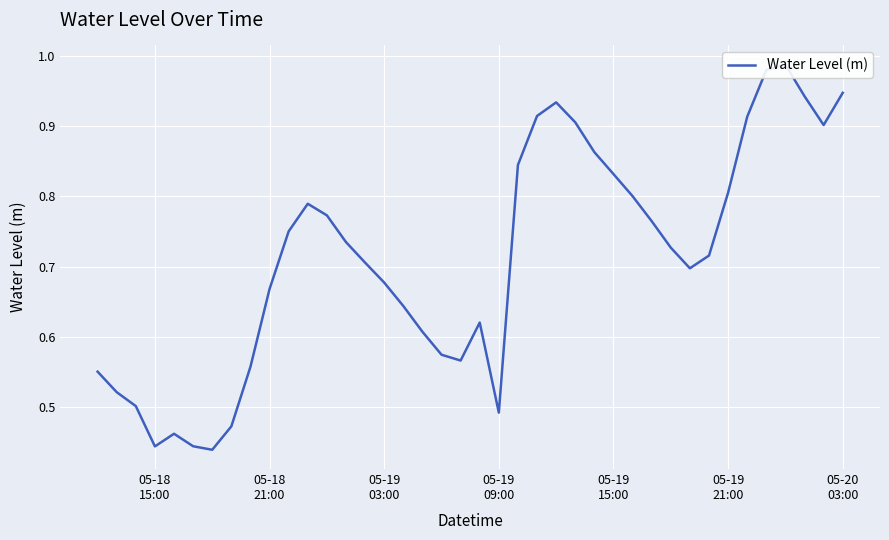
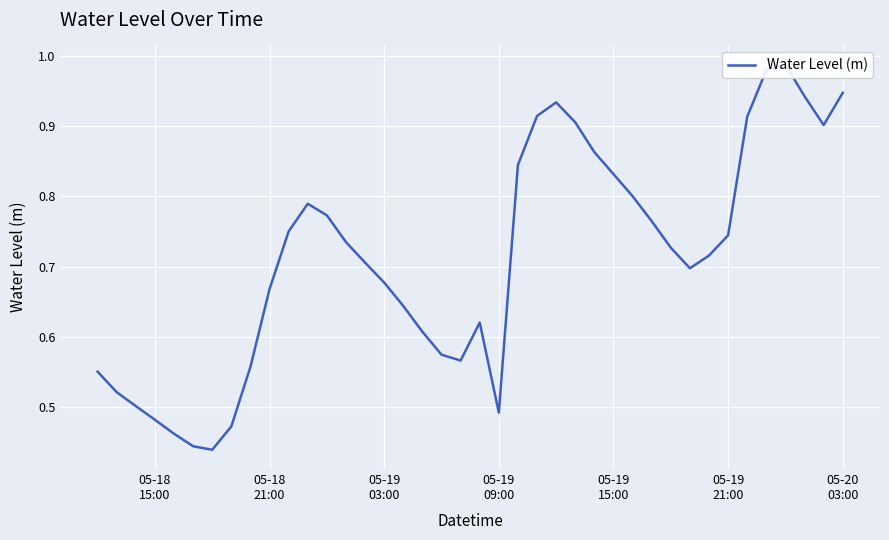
  {
-   "05-18 15:00": 0.44,
+   "05-18 15:00": 0.48,
    "05-18 21:00": 0.67,
    "05-19 03:00": 0.68,
    "05-19 09:00": 0.49,
    "05-19 15:00": 0.83,
-   "05-19 21:00": 0.81,
+   "05-19 21:00": 0.74,
    "05-20 03:00": 0.95
  }
